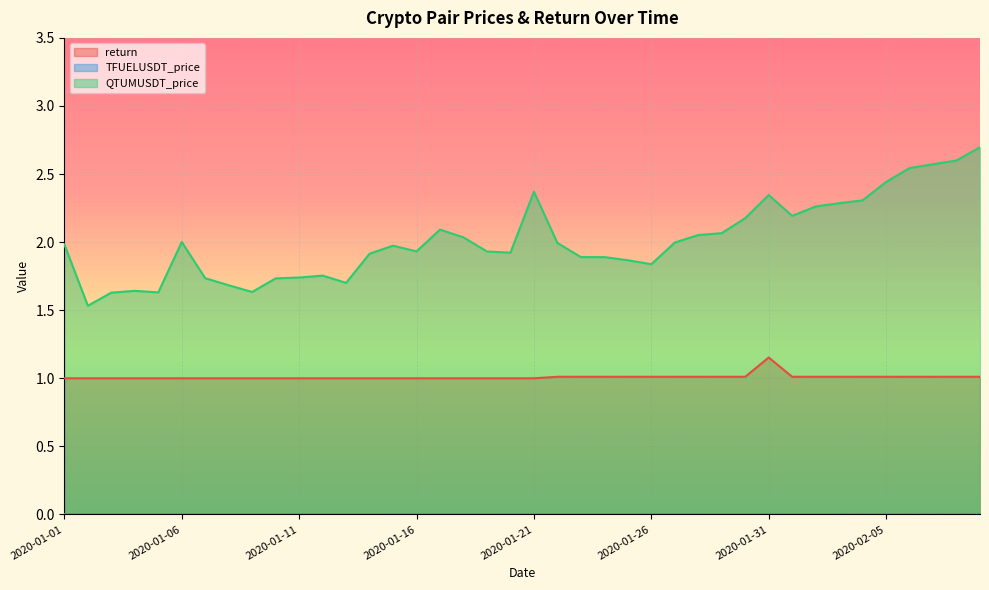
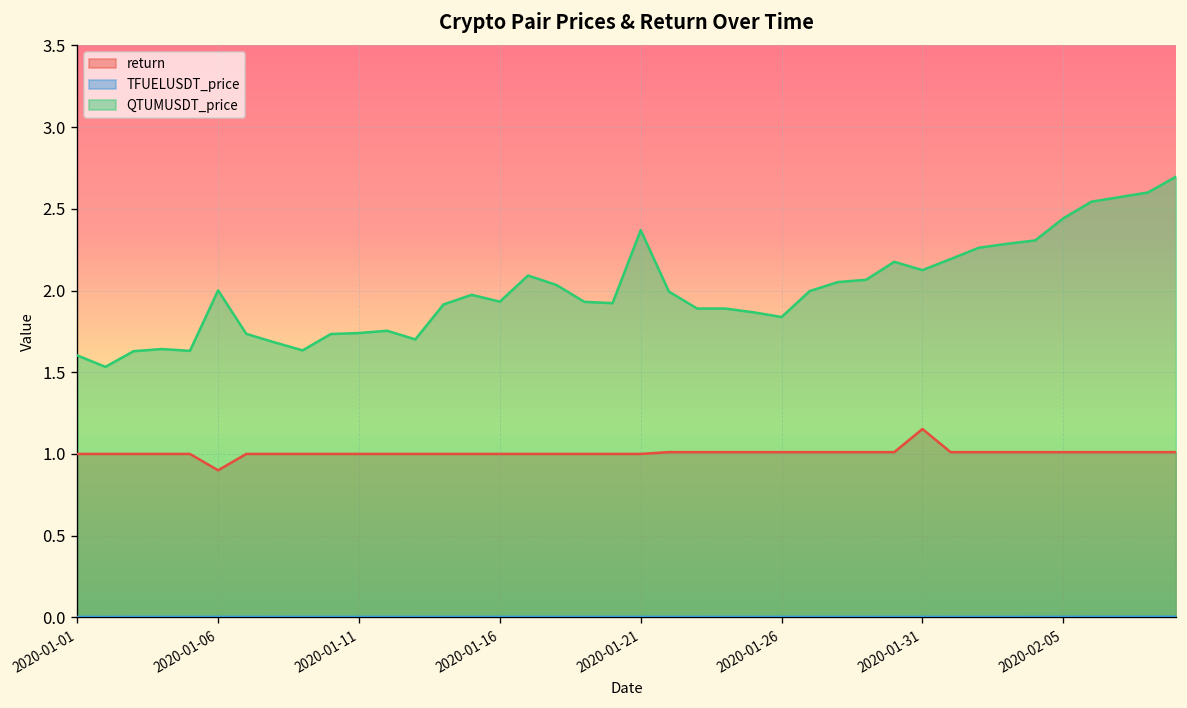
  {
    "return": {
      "2020-01-01": 1.0,
-     "2020-01-06": 1.0,
+     "2020-01-06": 0.9,
      "2020-01-11": 1.0,
      "2020-01-16": 1.0,
      "2020-01-21": 1.0,
      "2020-01-26": 1.0,
      "2020-01-31": 1.15,
      "2020-02-05": 1.0
    },
    "TFUELUSDT_price": {
      "2020-01-01": 0.00,
      "2020-01-06": 0.00,
      "2020-01-11": 0.00,
      "2020-01-16": 0.00,
      "2020-01-21": 0.00,
      "2020-01-26": 0.00,
      "2020-01-31": 0.00,
      "2020-02-05": 0.00
    },
    "QTUMUSDT_price": {
-     "2020-01-01": 1.98,
+     "2020-01-01": 1.60,
      "2020-01-06": 2.00,
      "2020-01-11": 1.74,
      "2020-01-16": 1.93,
      "2020-01-21": 2.37,
      "2020-01-26": 1.84,
-     "2020-01-31": 2.35,
+     "2020-01-31": 2.13,
      "2020-02-05": 2.44
    }
  }
